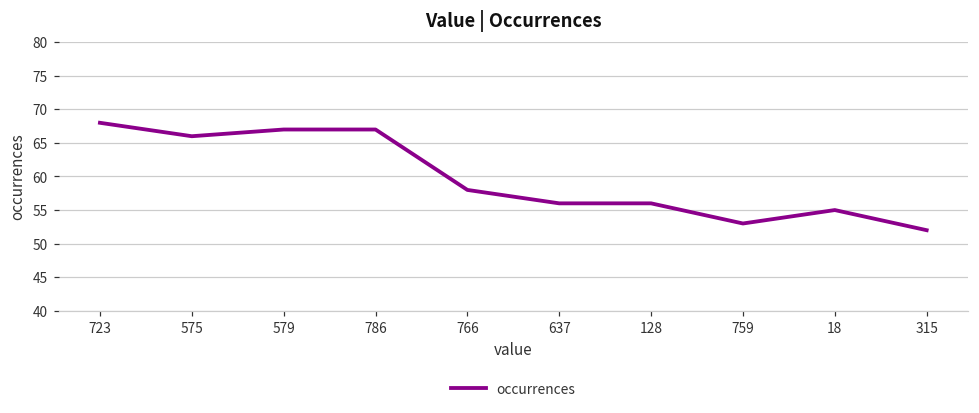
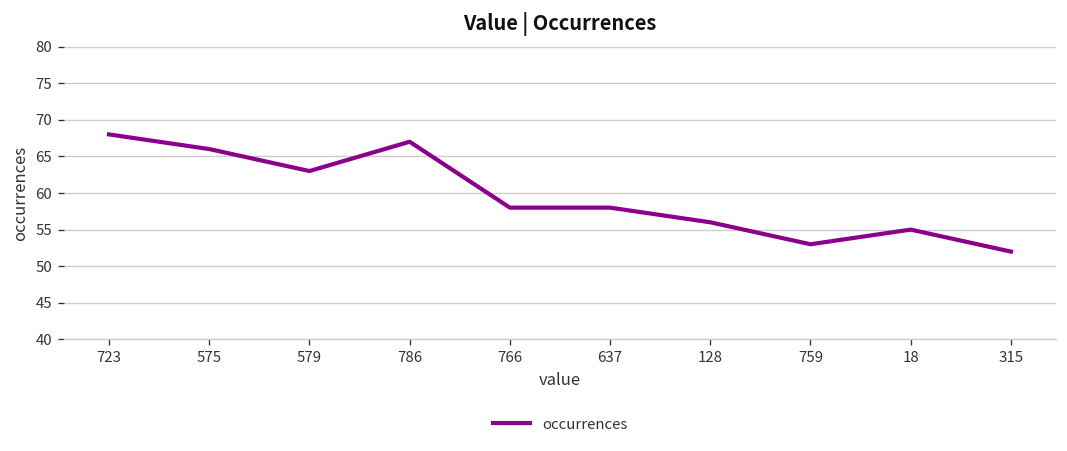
  {
    "723": 68,
    "575": 66,
-   "579": 67,
+   "579": 63,
    "786": 67,
    "766": 58,
-   "637": 56,
+   "637": 58,
    "128": 56,
    "759": 53,
    "18": 55,
    "315": 52
  }
